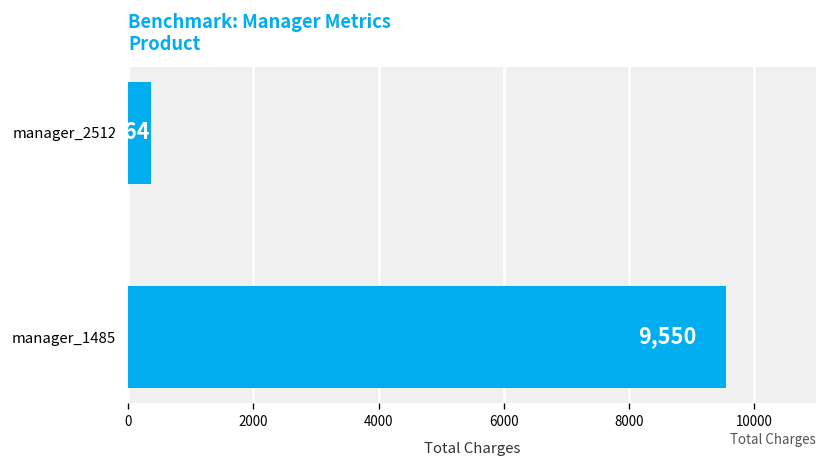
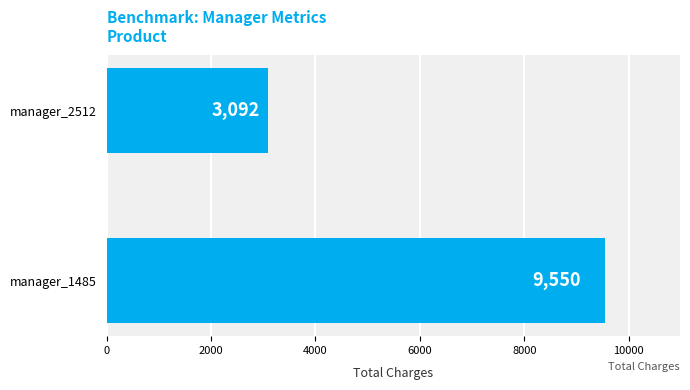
  {
-   "manager_2512": 400
+   "manager_2512": 3100
  }
